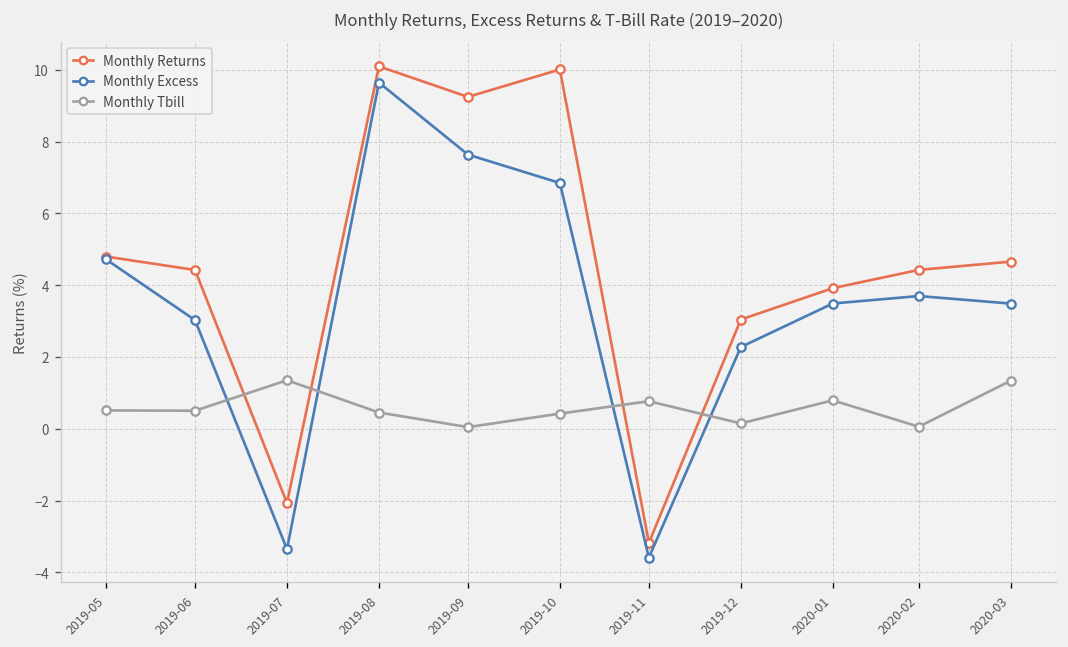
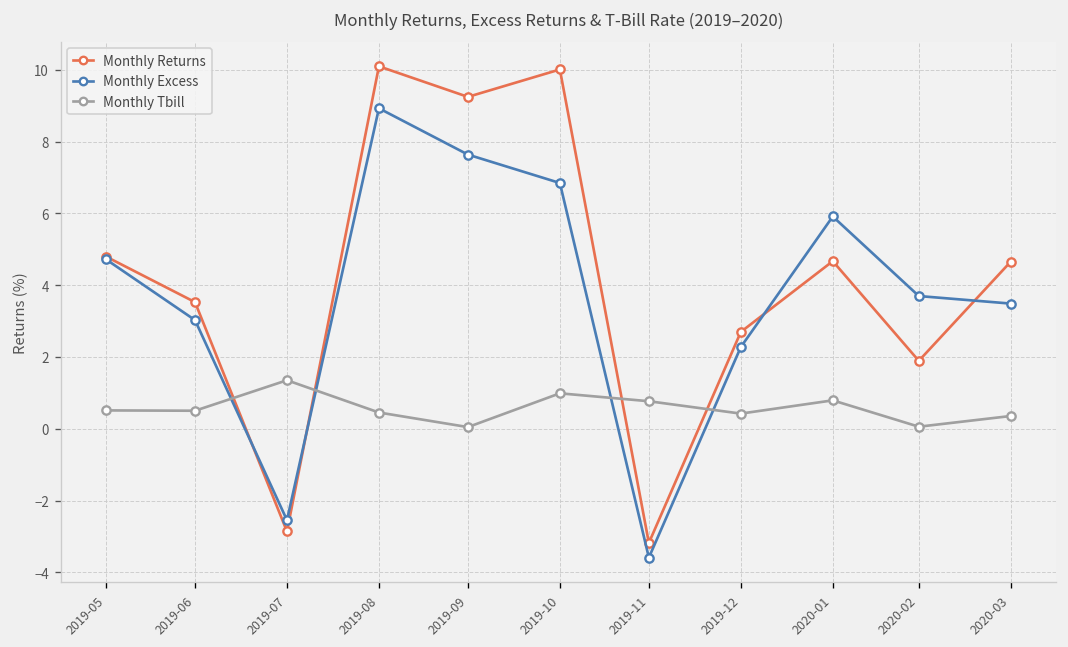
  {
    "Monthly Returns": {
-     "2019-06": 4.4,
-     "2019-07": -2.1,
+     "2019-06": 3.5,
+     "2019-07": -2.9,
      "2019-08": 10.1,
      "2019-09": 9.2,
      "2019-10": 10.0,
      "2019-11": -3.2,
-     "2019-12": 3.0,
-     "2020-01": 3.9,
-     "2020-02": 4.4,
+     "2019-12": 2.7,
+     "2020-01": 4.7,
+     "2020-02": 1.9,
      "2020-03": 4.7
    },
    "Monthly Excess": {
      "2019-06": 3.0,
-     "2019-07": -3.4,
-     "2019-08": 9.6,
+     "2019-07": -2.5,
+     "2019-08": 8.9,
      "2019-09": 7.6,
      "2019-10": 6.8,
      "2019-11": -3.6,
      "2019-12": 2.3,
-     "2020-01": 3.5,
+     "2020-01": 5.9,
      "2020-02": 3.7,
      "2020-03": 3.5
    },
    "Monthly Tbill": {
      "2019-05": 0.5,
      "2019-06": 0.5,
      "2019-07": 1.4,
      "2019-08": 0.5,
      "2019-09": 0.0,
-     "2019-10": 0.4,
+     "2019-10": 1.0,
      "2019-11": 0.8,
-     "2019-12": 0.1,
+     "2019-12": 0.4,
      "2020-01": 0.8,
      "2020-02": 0.1,
-     "2020-03": 1.3
+     "2020-03": 0.4
    }
  }
